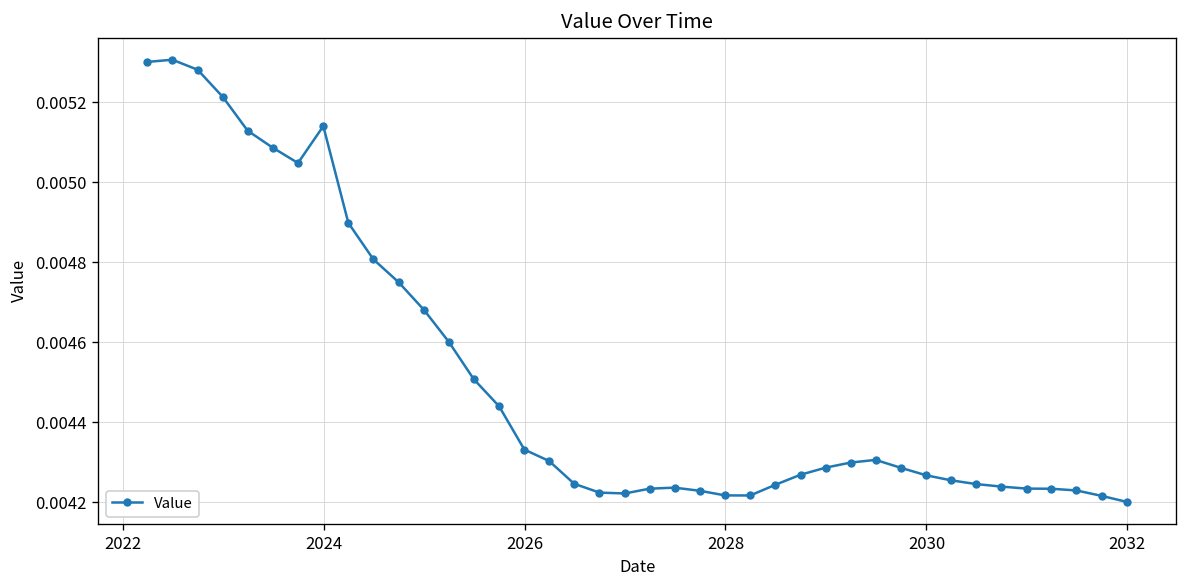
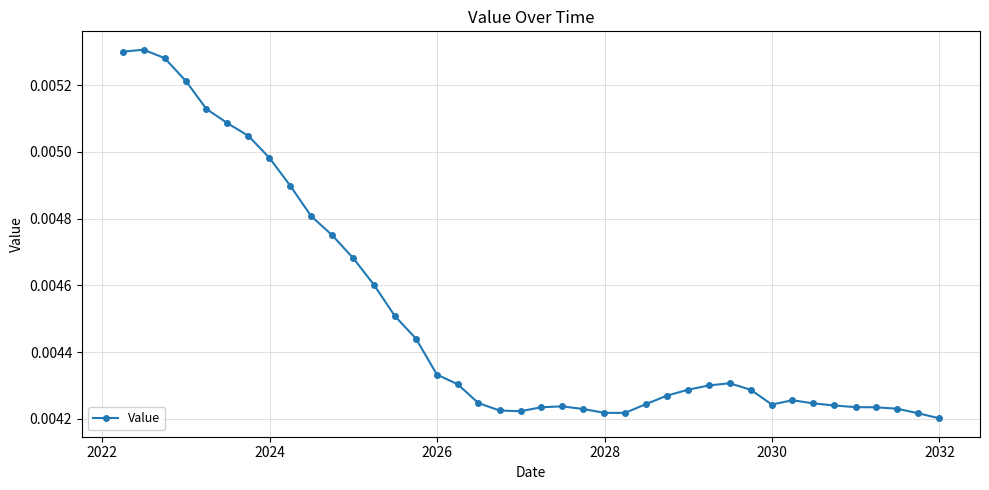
  {
-   "2024": 0.00514,
+   "2024": 0.00498,
    "2026": 0.00433,
    "2028": 0.00422,
-   "2030": 0.00427,
+   "2030": 0.00424,
    "2032": 0.00420
  }
